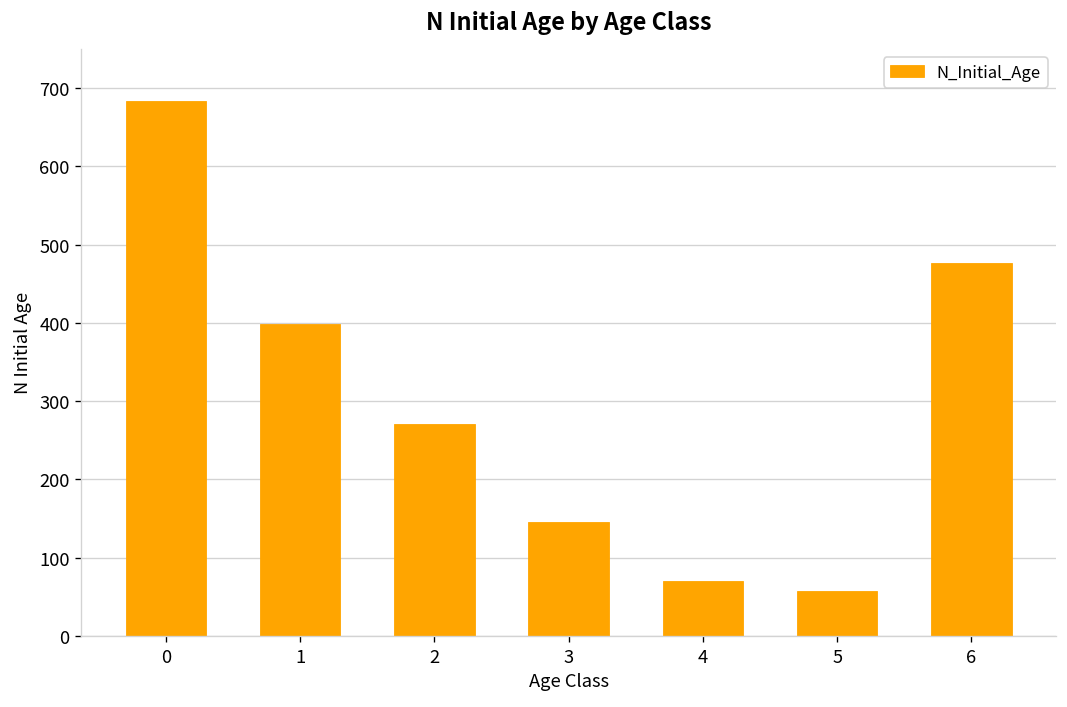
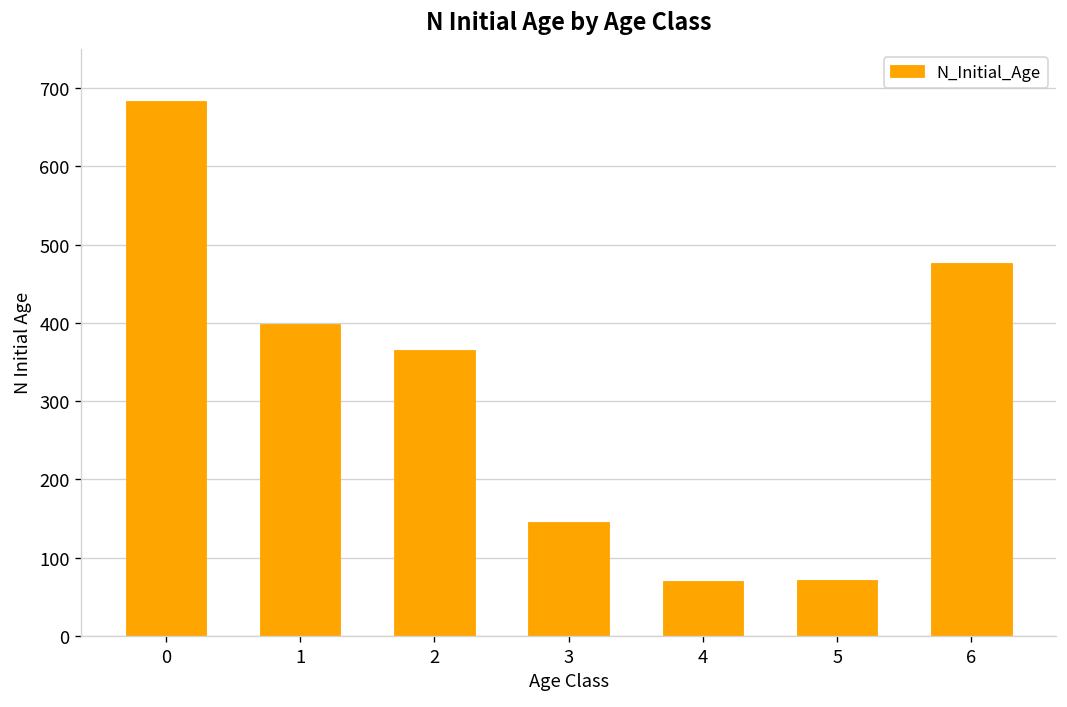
  {
    "0": 680,
    "1": 400,
-   "2": 270,
+   "2": 370,
    "3": 150,
    "4": 70,
-   "5": 60,
+   "5": 70,
    "6": 480
  }
